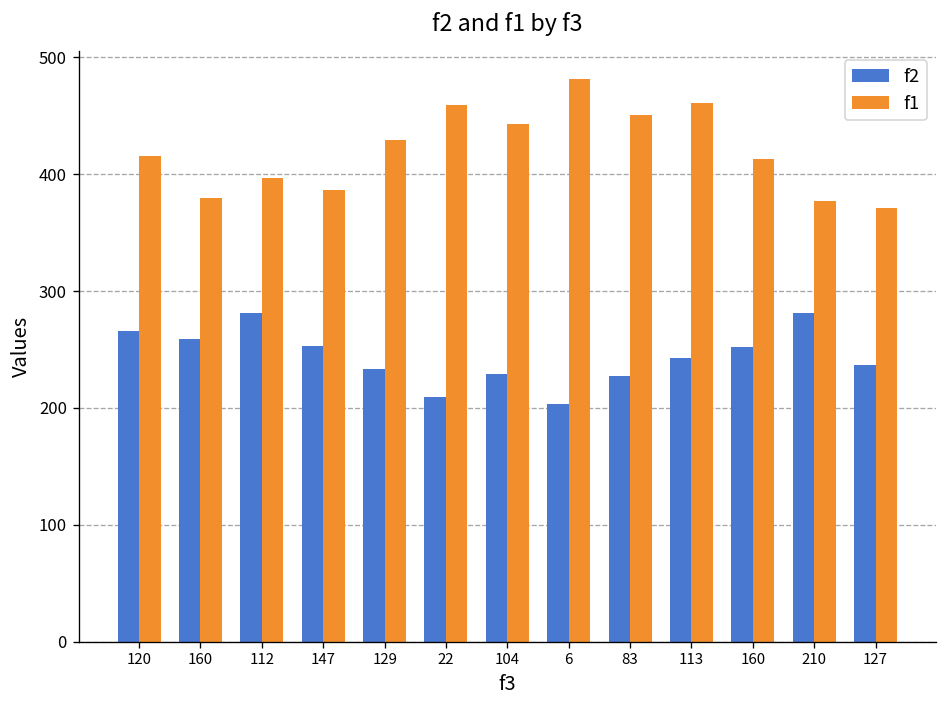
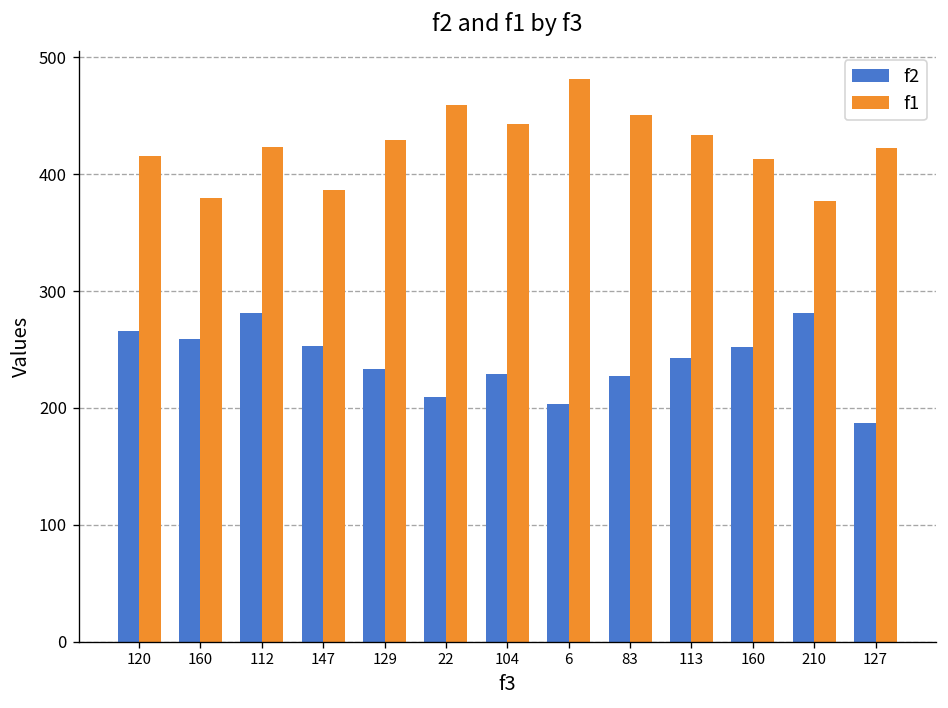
  {
    "f2": {
      "120": 270,
      "112": 280,
      "147": 250,
      "129": 230,
      "22": 210,
      "104": 230,
      "6": 200,
      "83": 230,
      "113": 240,
      "210": 280,
-     "127": 240
+     "127": 190
    },
    "f1": {
      "120": 420,
-     "112": 400,
+     "112": 420,
      "147": 390,
      "129": 430,
      "22": 460,
      "104": 440,
      "6": 480,
      "83": 450,
-     "113": 460,
+     "113": 430,
      "210": 380,
-     "127": 370
+     "127": 420
    }
  }
